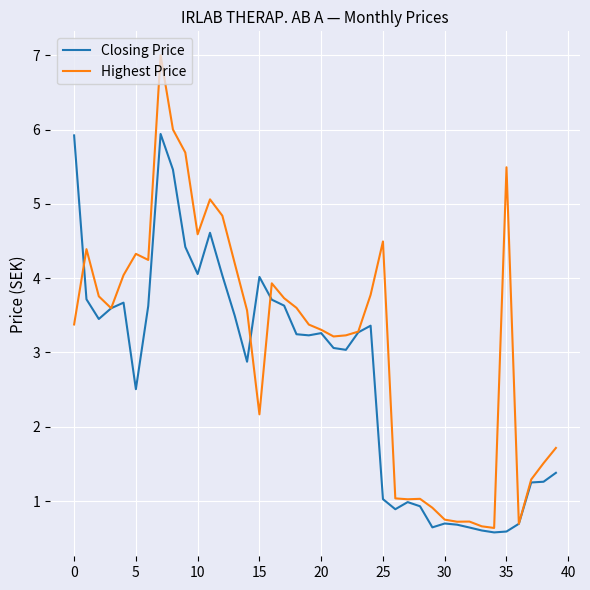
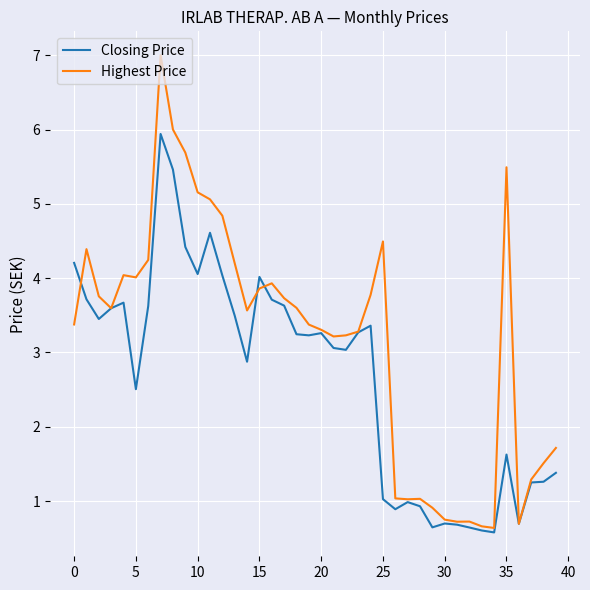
  {
    "Closing Price": {
-     "0": 5.9,
+     "0": 4.2,
      "5": 2.5,
      "10": 4.1,
      "15": 4.0,
      "20": 3.3,
      "25": 1.0,
      "30": 0.7,
-     "35": 0.6
+     "35": 1.6
    },
    "Highest Price": {
      "0": 3.4,
-     "5": 4.3,
-     "10": 4.6,
-     "15": 2.2,
+     "5": 4.0,
+     "10": 5.2,
+     "15": 3.9,
      "20": 3.3,
      "25": 4.5,
      "30": 0.8,
      "35": 5.5
    }
  }
